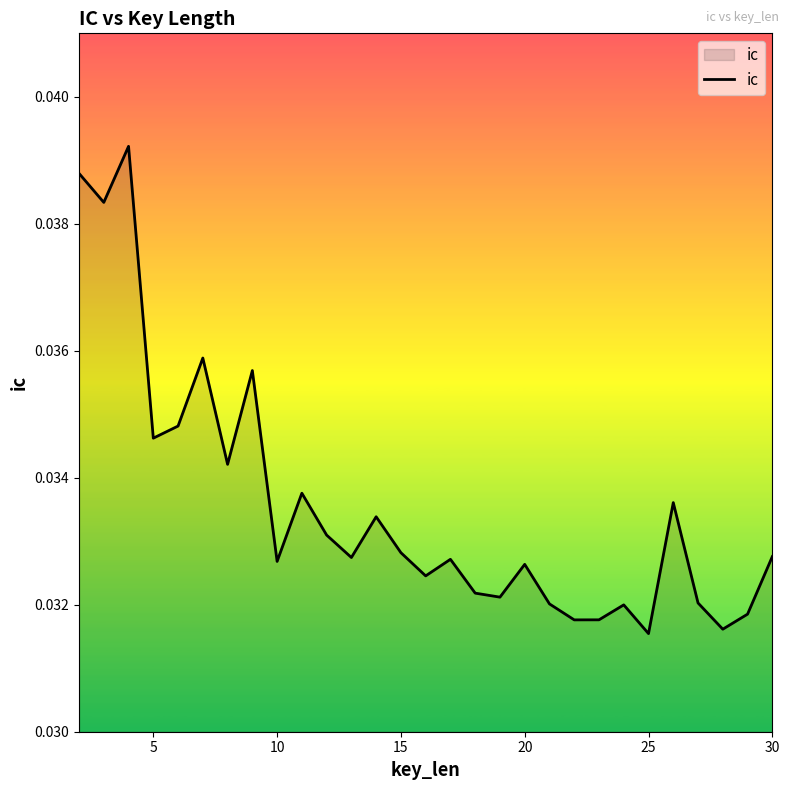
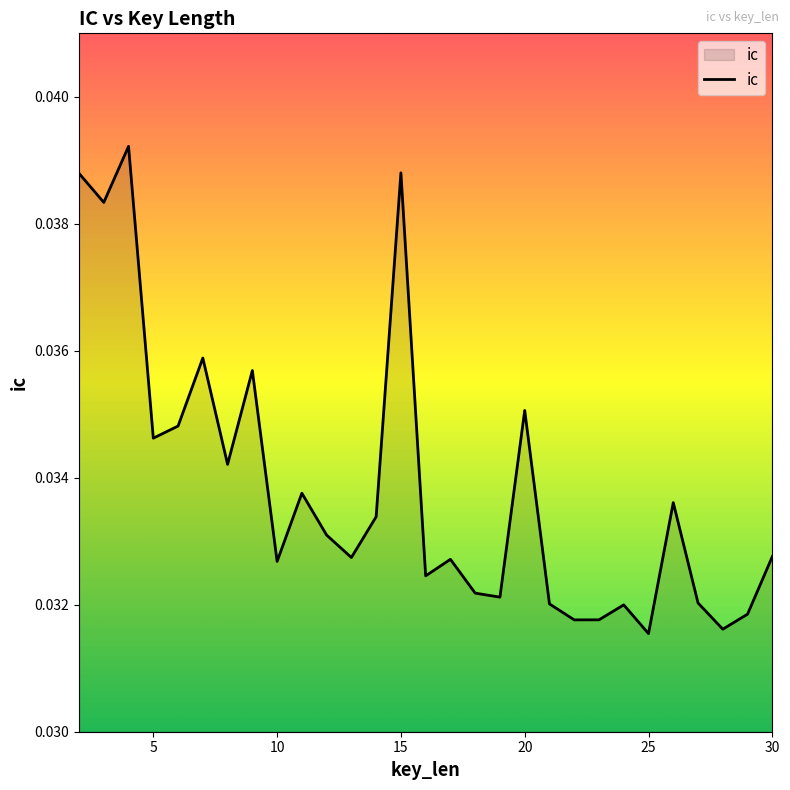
  {
    "5": 0.0346,
    "10": 0.0327,
-   "15": 0.0328,
-   "20": 0.0326,
+   "15": 0.0388,
+   "20": 0.0351,
    "25": 0.0315,
    "30": 0.0328
  }
